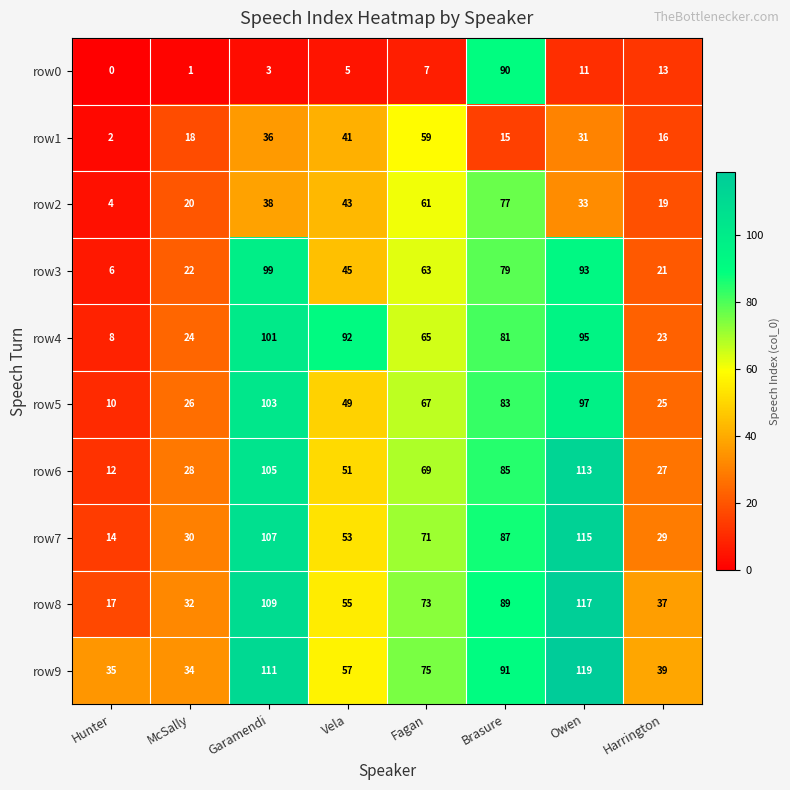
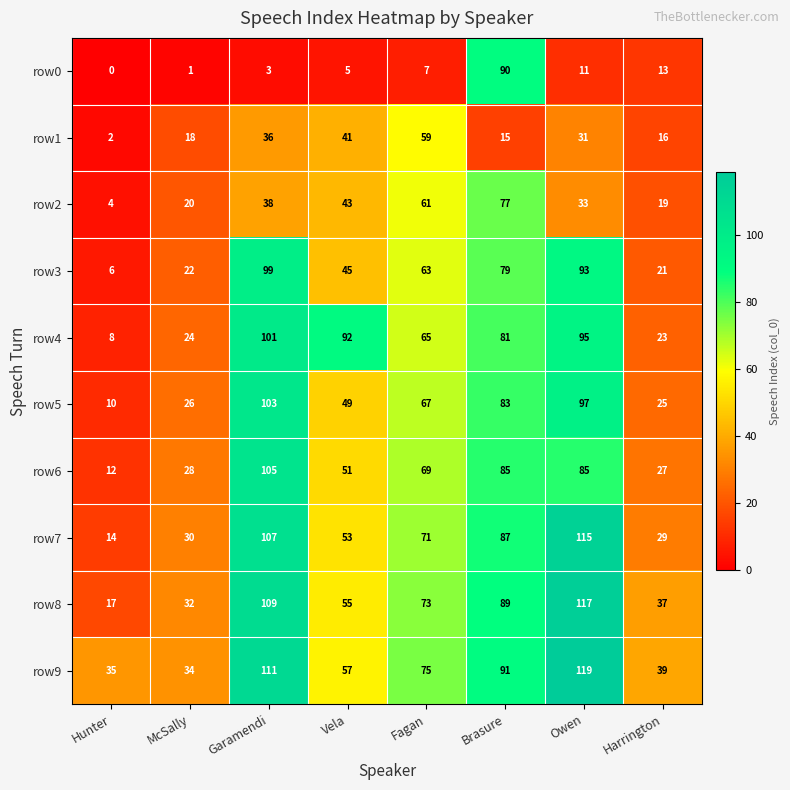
  {
    "row0": {
      "Hunter": 0,
      "McSally": 1,
      "Garamendi": 3,
      "Vela": 5,
      "Fagan": 7,
      "Brasure": 90,
      "Owen": 11,
      "Harrington": 13
    },
    "row1": {
      "Hunter": 2,
      "McSally": 18,
      "Garamendi": 36,
      "Vela": 41,
      "Fagan": 59,
      "Brasure": 15,
      "Owen": 31,
      "Harrington": 16
    },
    "row2": {
      "Hunter": 4,
      "McSally": 20,
      "Garamendi": 38,
      "Vela": 43,
      "Fagan": 61,
      "Brasure": 77,
      "Owen": 33,
      "Harrington": 19
    },
    "row3": {
      "Hunter": 6,
      "McSally": 22,
      "Garamendi": 99,
      "Vela": 45,
      "Fagan": 63,
      "Brasure": 79,
      "Owen": 93,
      "Harrington": 21
    },
    "row4": {
      "Hunter": 8,
      "McSally": 24,
      "Garamendi": 101,
      "Vela": 92,
      "Fagan": 65,
      "Brasure": 81,
      "Owen": 95,
      "Harrington": 23
    },
    "row5": {
      "Hunter": 10,
      "McSally": 26,
      "Garamendi": 103,
      "Vela": 49,
      "Fagan": 67,
      "Brasure": 83,
      "Owen": 97,
      "Harrington": 25
    },
    "row6": {
      "Hunter": 12,
      "McSally": 28,
      "Garamendi": 105,
      "Vela": 51,
      "Fagan": 69,
      "Brasure": 85,
-     "Owen": 113,
+     "Owen": 85,
      "Harrington": 27
    },
    "row7": {
      "Hunter": 14,
      "McSally": 30,
      "Garamendi": 107,
      "Vela": 53,
      "Fagan": 71,
      "Brasure": 87,
      "Owen": 115,
      "Harrington": 29
    },
    "row8": {
      "Hunter": 17,
      "McSally": 32,
      "Garamendi": 109,
      "Vela": 55,
      "Fagan": 73,
      "Brasure": 89,
      "Owen": 117,
      "Harrington": 37
    },
    "row9": {
      "Hunter": 35,
      "McSally": 34,
      "Garamendi": 111,
      "Vela": 57,
      "Fagan": 75,
      "Brasure": 91,
      "Owen": 119,
      "Harrington": 39
    }
  }
